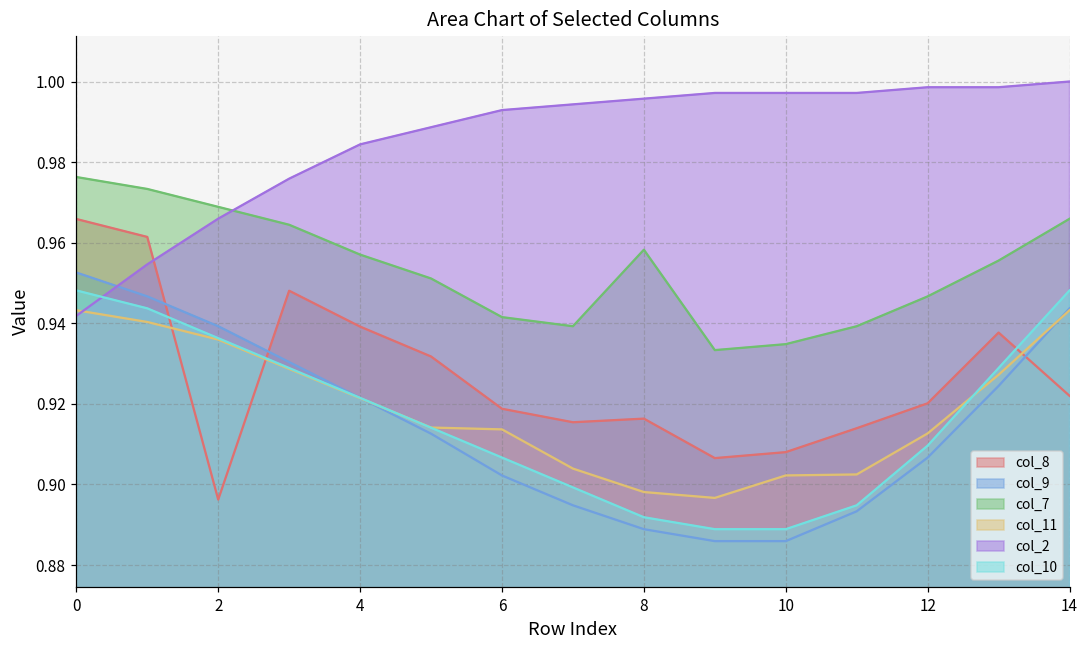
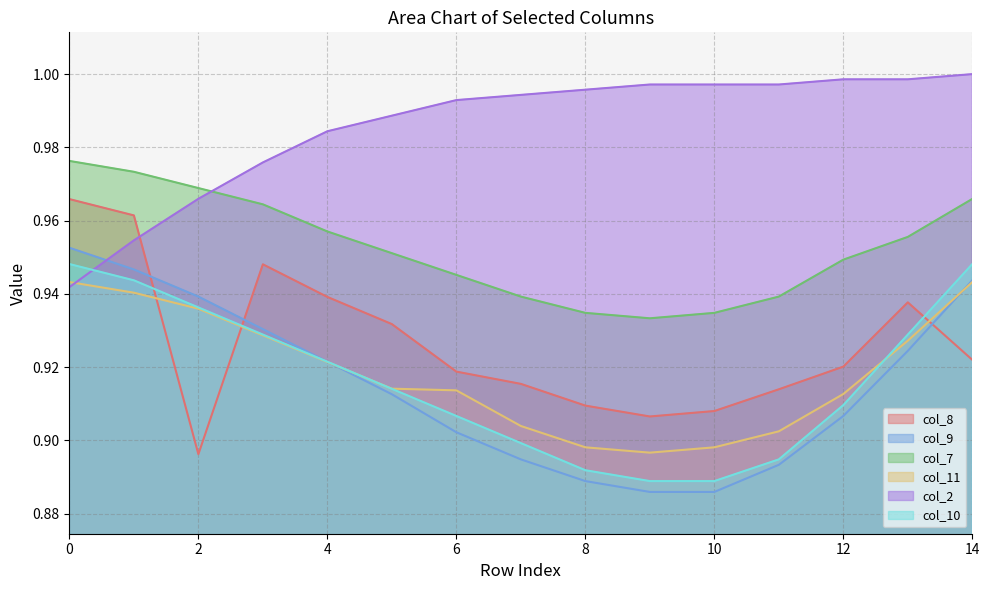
  {
    "col_8": {
      "0": 0.966,
      "2": 0.896,
      "4": 0.939,
      "6": 0.919,
-     "8": 0.916,
+     "8": 0.909,
      "10": 0.908,
      "12": 0.920,
      "14": 0.922
    },
    "col_7": {
      "0": 0.976,
      "2": 0.969,
      "4": 0.957,
-     "6": 0.942,
-     "8": 0.958,
+     "6": 0.945,
+     "8": 0.935,
      "10": 0.935,
-     "12": 0.947,
+     "12": 0.949,
      "14": 0.966
    },
    "col_11": {
      "0": 0.943,
      "6": 0.914,
      "8": 0.898,
-     "10": 0.902,
+     "10": 0.898,
      "12": 0.913
    }
  }
